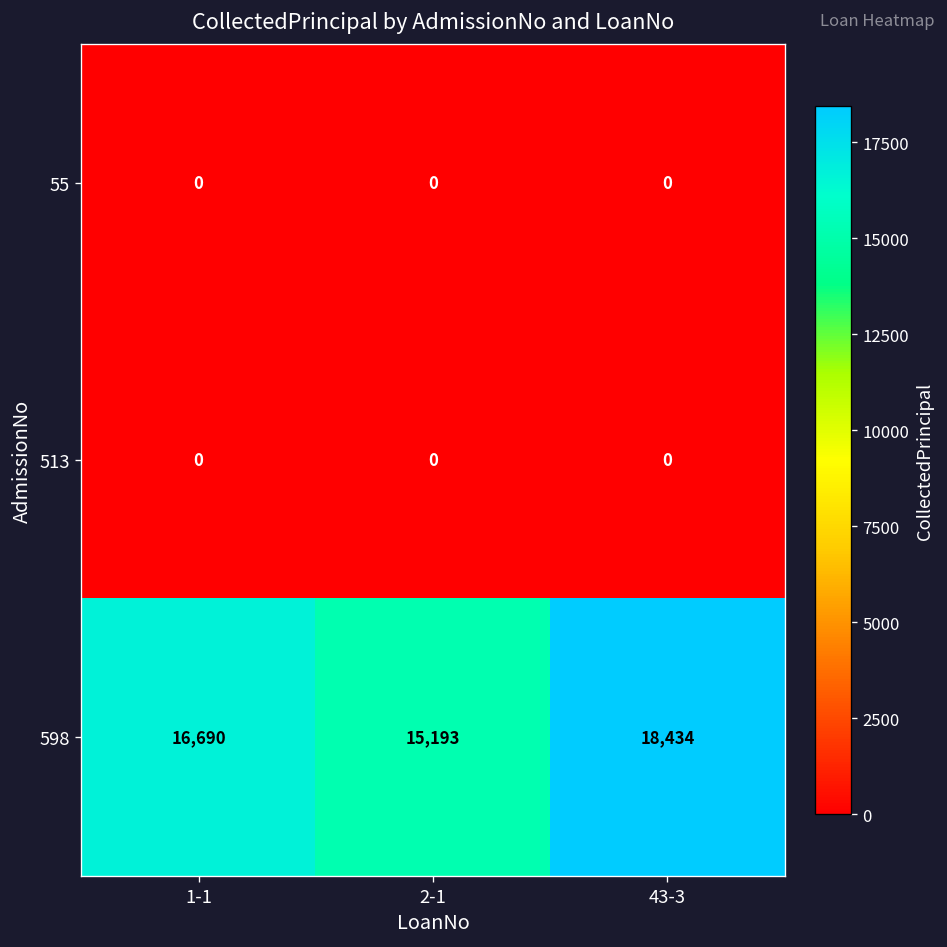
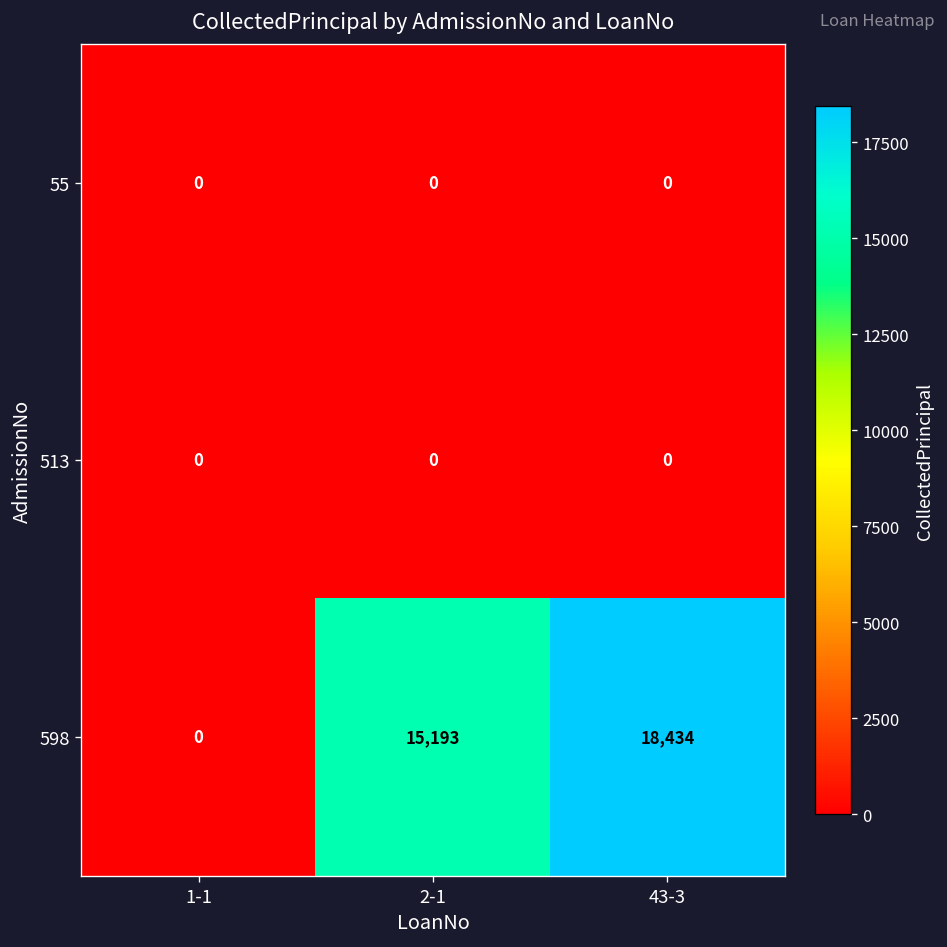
  {
    "55": {
      "1-1": "0",
      "2-1": "0",
      "43-3": "0"
    },
    "513": {
      "1-1": "0",
      "2-1": "0",
      "43-3": "0"
    },
    "598": {
-     "1-1": "16,690",
+     "1-1": "0",
      "2-1": "15,193",
      "43-3": "18,434"
    }
  }
